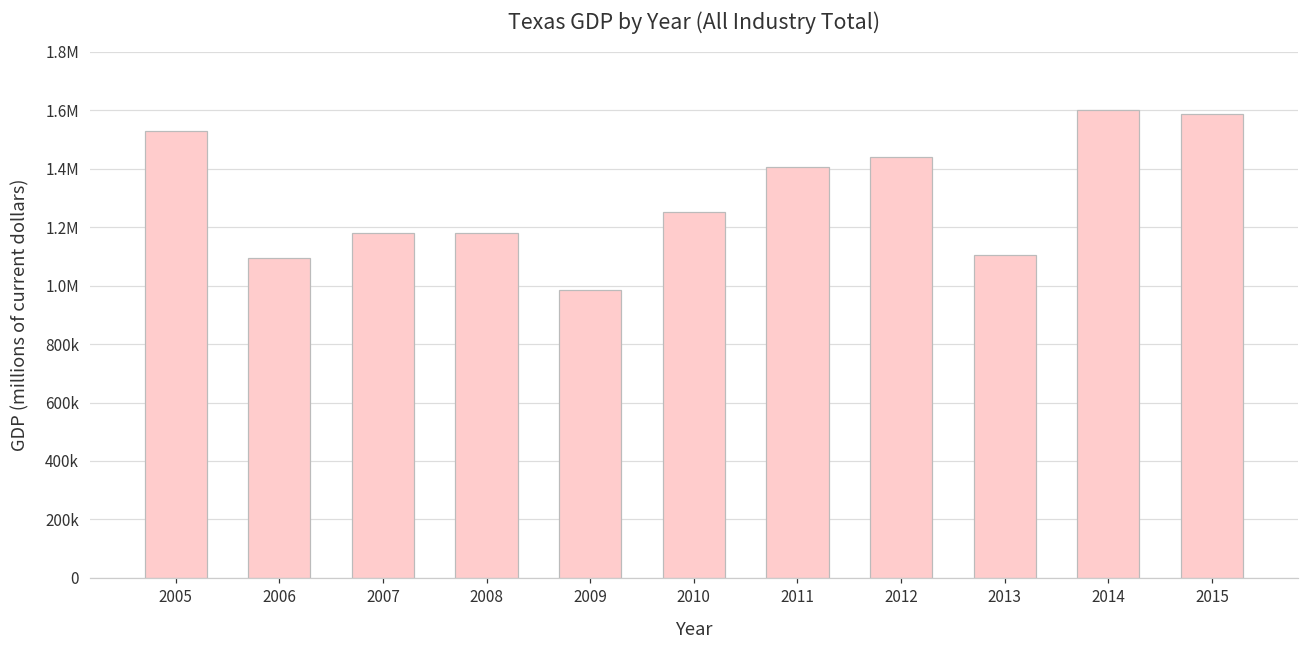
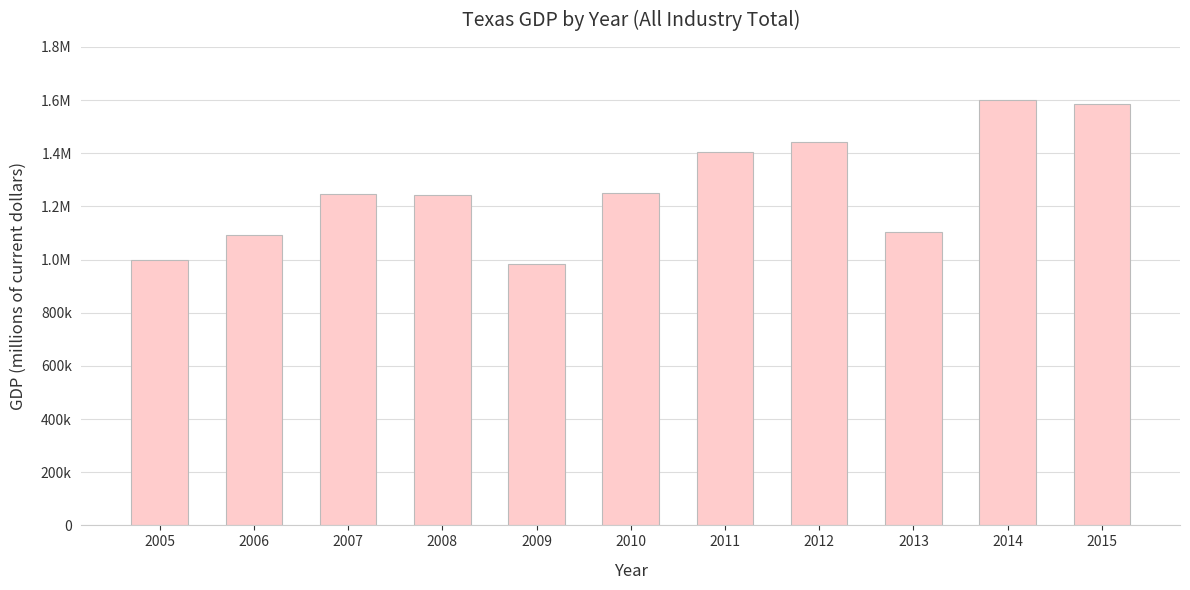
  {
-   "2005": 1530000,
+   "2005": 1000000,
    "2006": 1090000,
-   "2007": 1180000,
-   "2008": 1180000,
+   "2007": 1250000,
+   "2008": 1240000,
    "2009": 990000,
    "2010": 1250000,
    "2011": 1410000,
    "2012": 1440000,
    "2013": 1110000,
    "2014": 1600000,
    "2015": 1590000
  }
